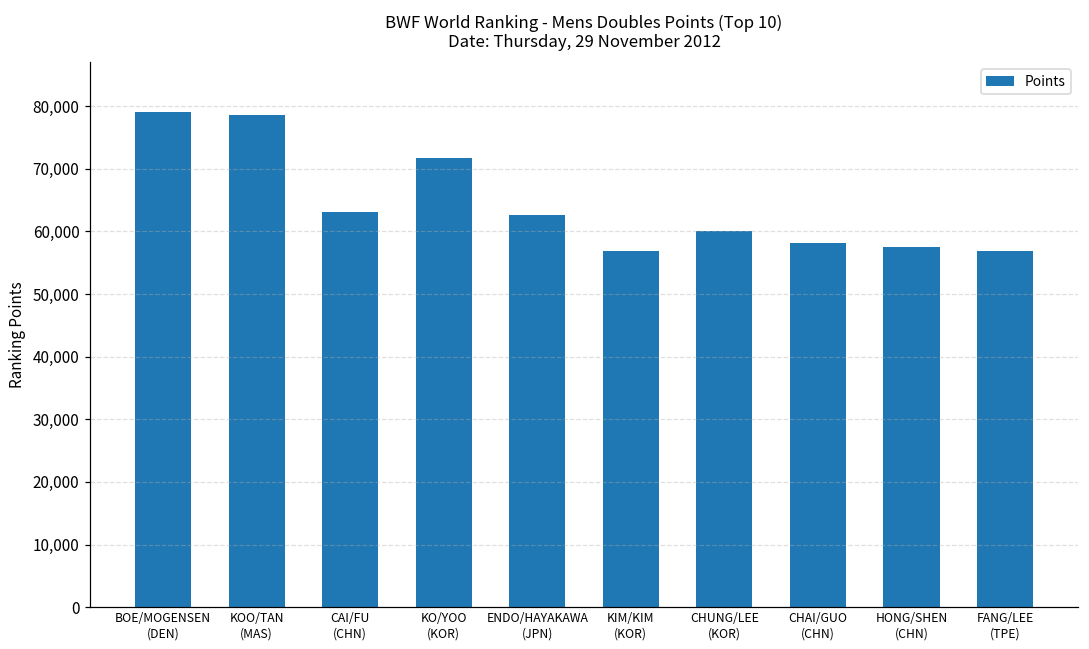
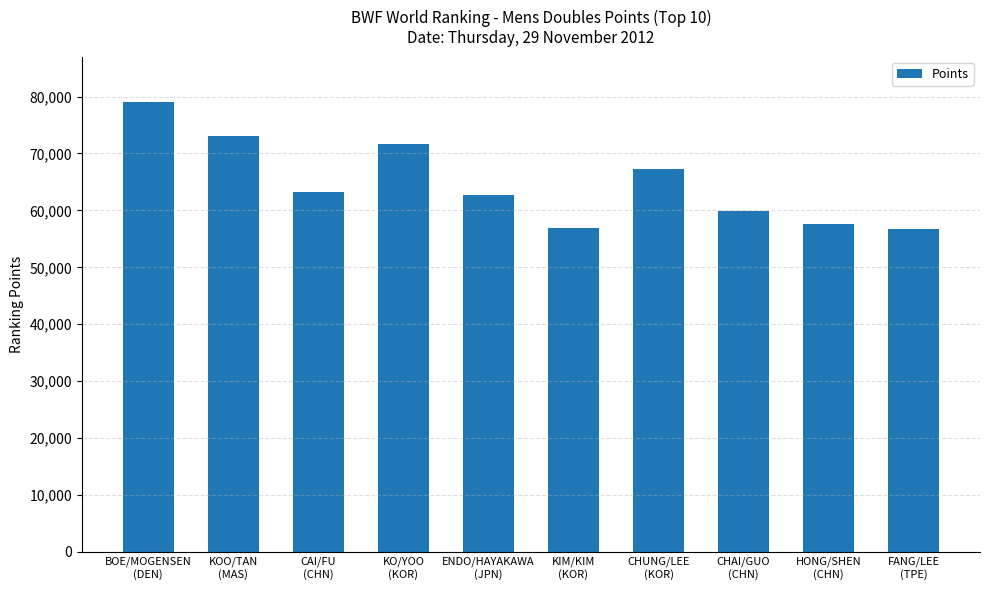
  {
    "BOE/MOGENSEN (DEN)": "79,000",
-   "KOO/TAN (MAS)": "79,000",
+   "KOO/TAN (MAS)": "73,000",
    "CAI/FU (CHN)": "63,000",
    "KO/YOO (KOR)": "72,000",
    "ENDO/HAYAKAWA (JPN)": "63,000",
    "KIM/KIM (KOR)": "57,000",
-   "CHUNG/LEE (KOR)": "60,000",
-   "CHAI/GUO (CHN)": "58,000",
+   "CHUNG/LEE (KOR)": "67,000",
+   "CHAI/GUO (CHN)": "60,000",
    "HONG/SHEN (CHN)": "58,000",
    "FANG/LEE (TPE)": "57,000"
  }
